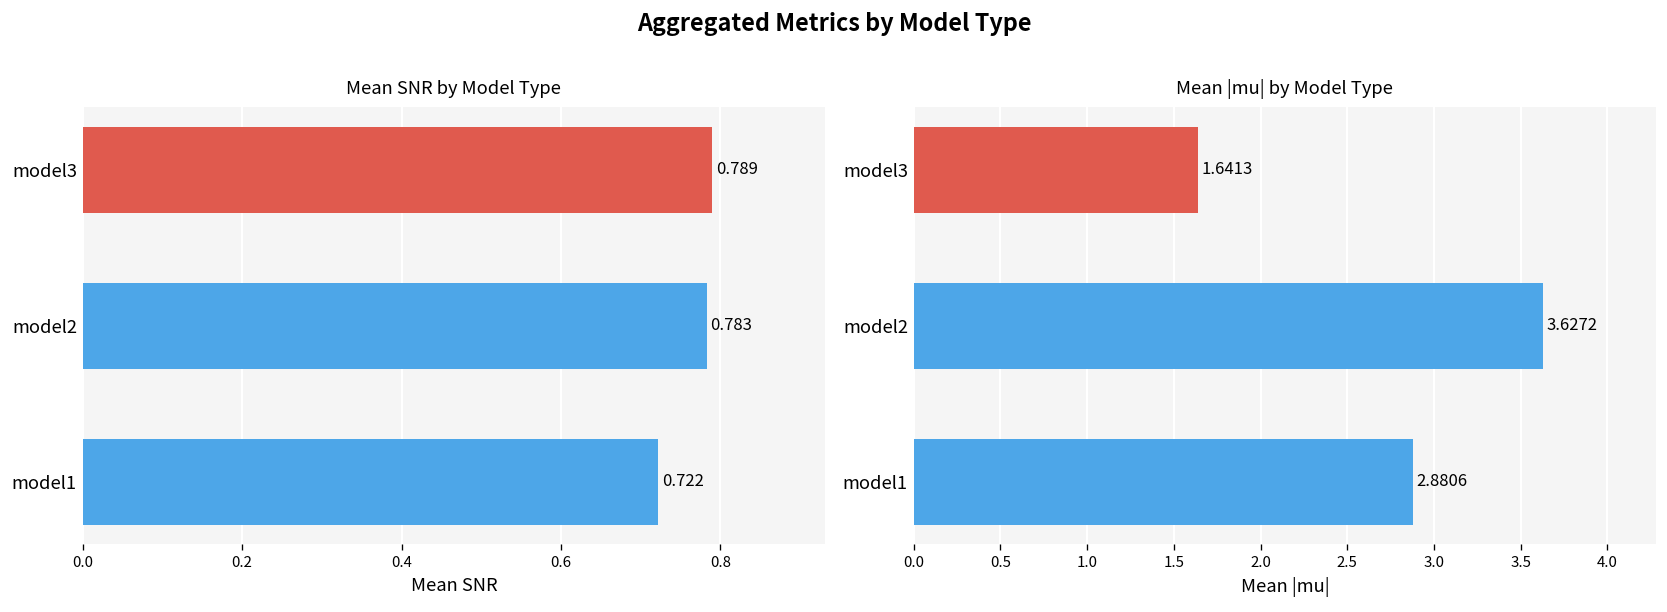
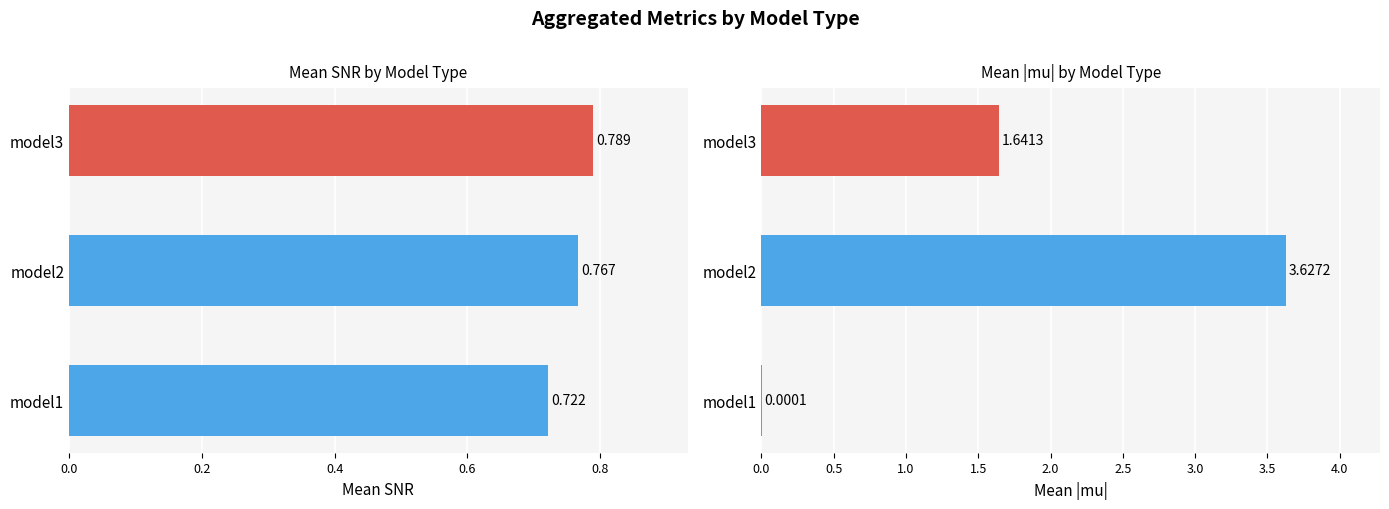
  {
    "Mean SNR by Model Type": {
      "model3": 0.789,
-     "model2": 0.783,
+     "model2": 0.767,
      "model1": 0.722
    },
    "Mean |mu| by Model Type": {
      "model3": 1.6413,
      "model2": 3.6272,
-     "model1": 2.8806
+     "model1": 0.0001
    }
  }
